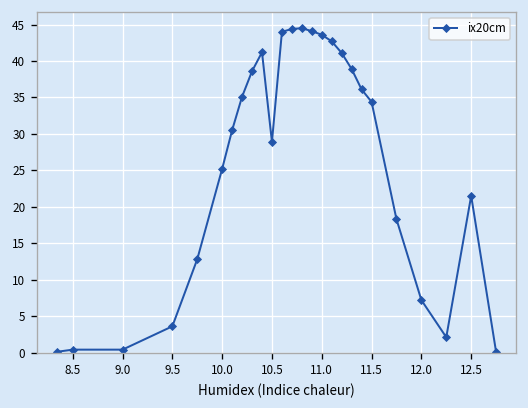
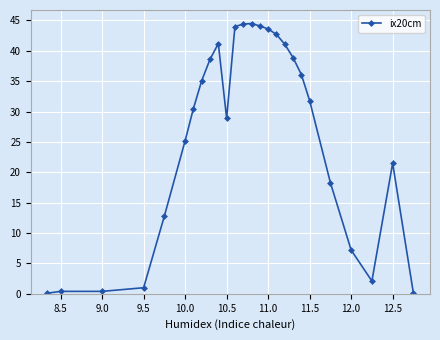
  {
    "8.5": 0,
    "9.0": 0,
-   "9.5": 4,
+   "9.5": 1,
    "10.0": 25,
    "10.5": 29,
    "11.0": 44,
-   "11.5": 34,
+   "11.5": 32,
    "12.0": 7,
    "12.5": 22
  }
